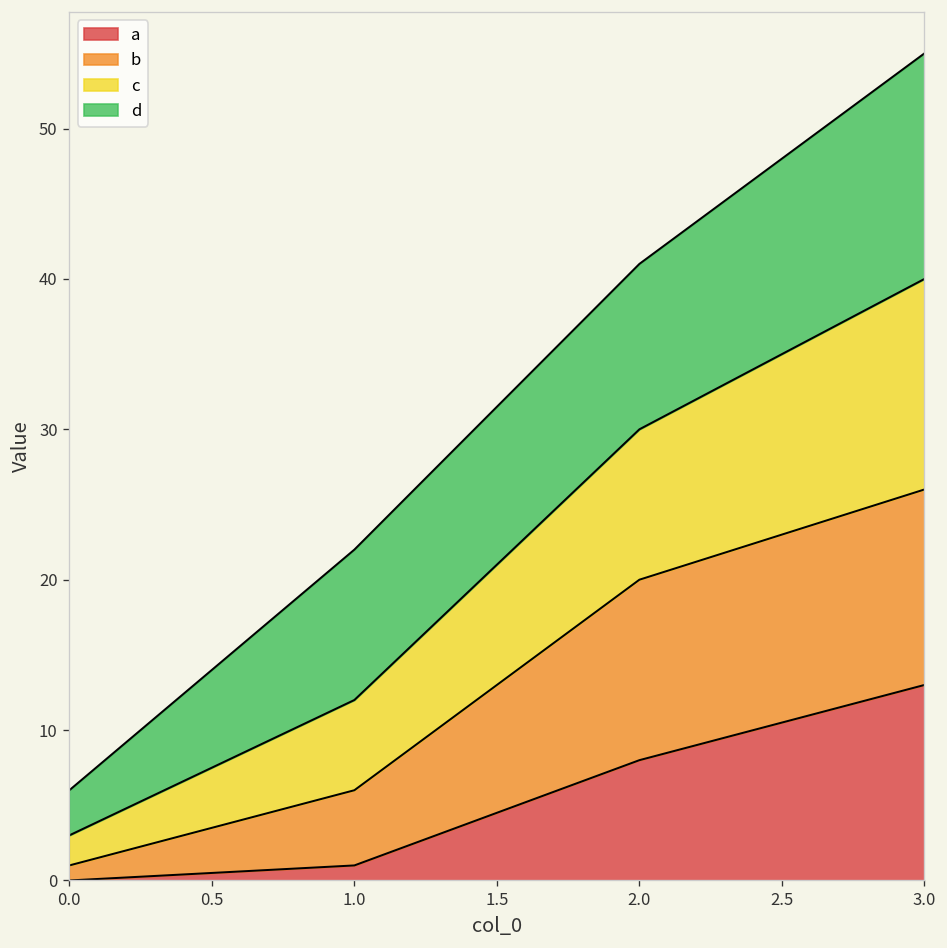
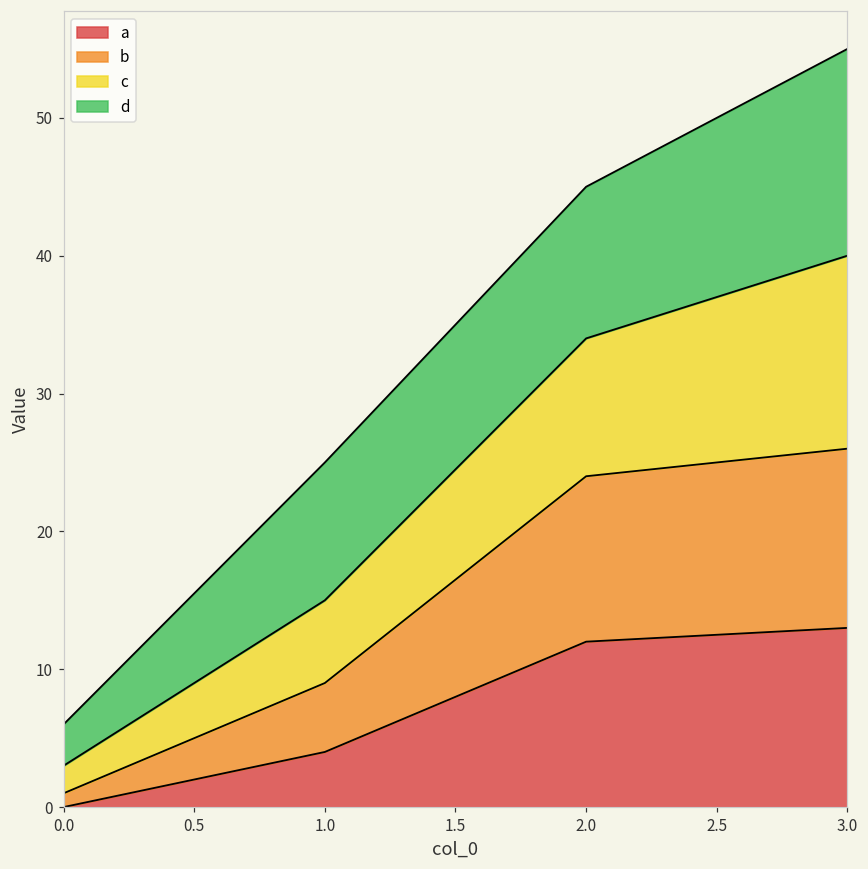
  {
    "a": {
      "0.0": 0,
-     "1.0": 1,
-     "2.0": 8,
+     "1.0": 4,
+     "2.0": 12,
      "3.0": 13
    },
    "b": {
      "0.0": 1,
      "1.0": 5,
      "2.0": 12,
      "3.0": 13
    },
    "c": {
      "0.0": 2,
      "1.0": 6,
      "2.0": 10,
      "3.0": 14
    },
    "d": {
      "0.0": 3,
      "1.0": 10,
      "2.0": 11,
      "3.0": 15
    }
  }
